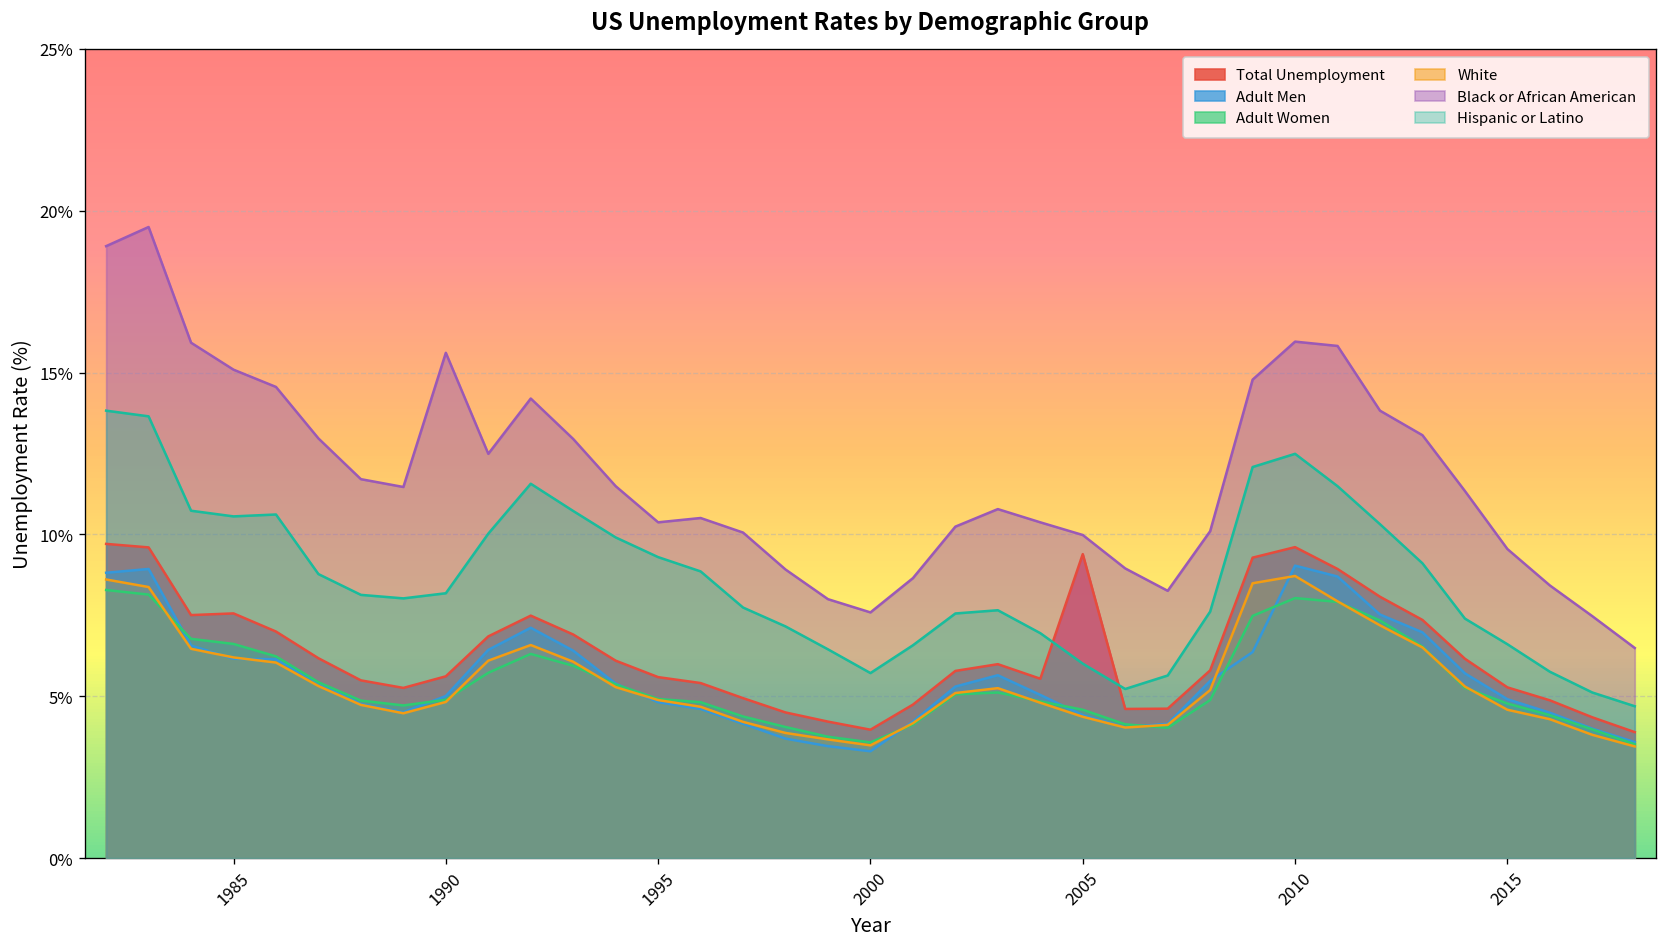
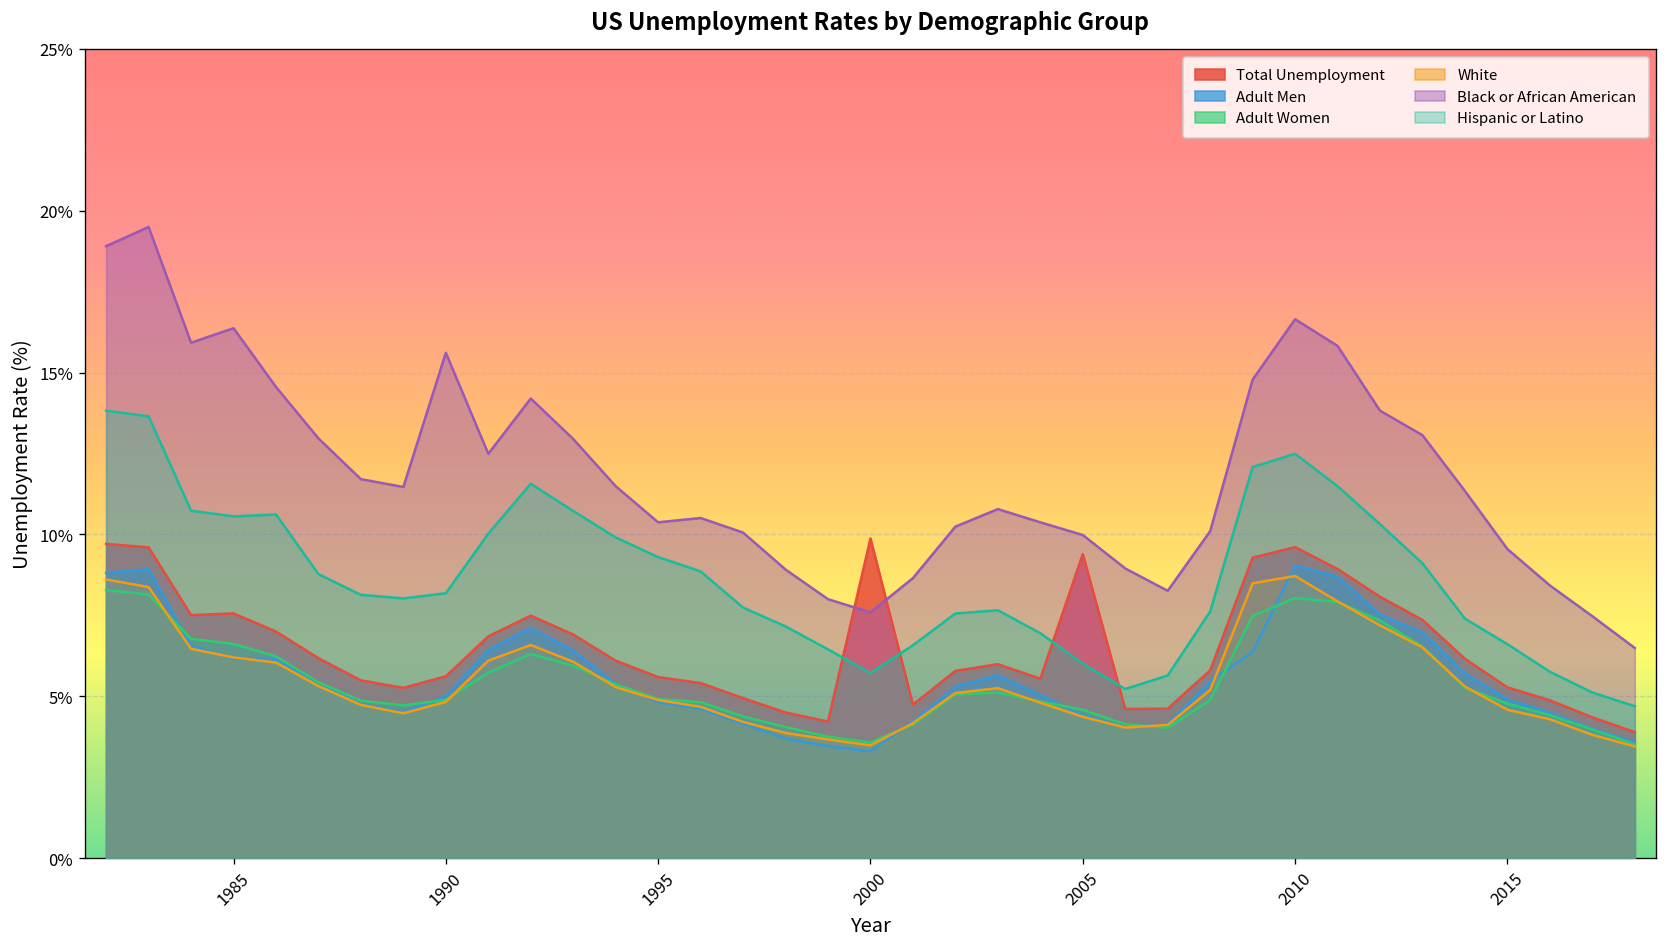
  {
    "Total Unemployment": {
      "1985": "7.6%",
      "1990": "5.6%",
      "1995": "5.6%",
-     "2000": "4.0%",
+     "2000": "9.9%",
      "2005": "9.4%",
      "2010": "9.6%",
      "2015": "5.3%"
    },
    "Adult Men": {
      "1990": "5.0%",
      "2000": "3.3%",
      "2010": "9.0%",
      "2015": "4.9%"
    },
    "White": {
      "2010": "8.7%",
      "2015": "4.6%"
    },
    "Black or African American": {
-     "1985": "15.1%",
+     "1985": "16.4%",
      "1990": "15.6%",
      "1995": "10.4%",
      "2000": "7.6%",
      "2005": "10.0%",
-     "2010": "16.0%",
+     "2010": "16.7%",
      "2015": "9.6%"
    }
  }
